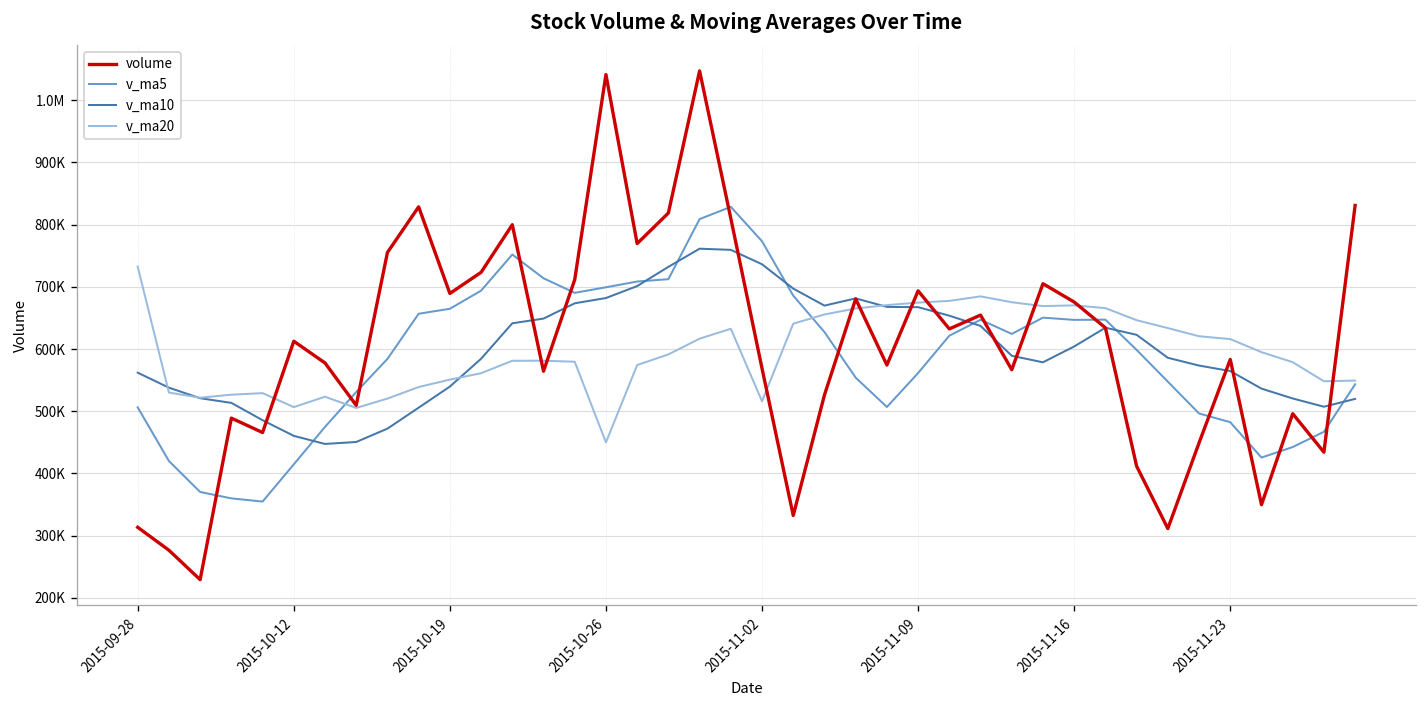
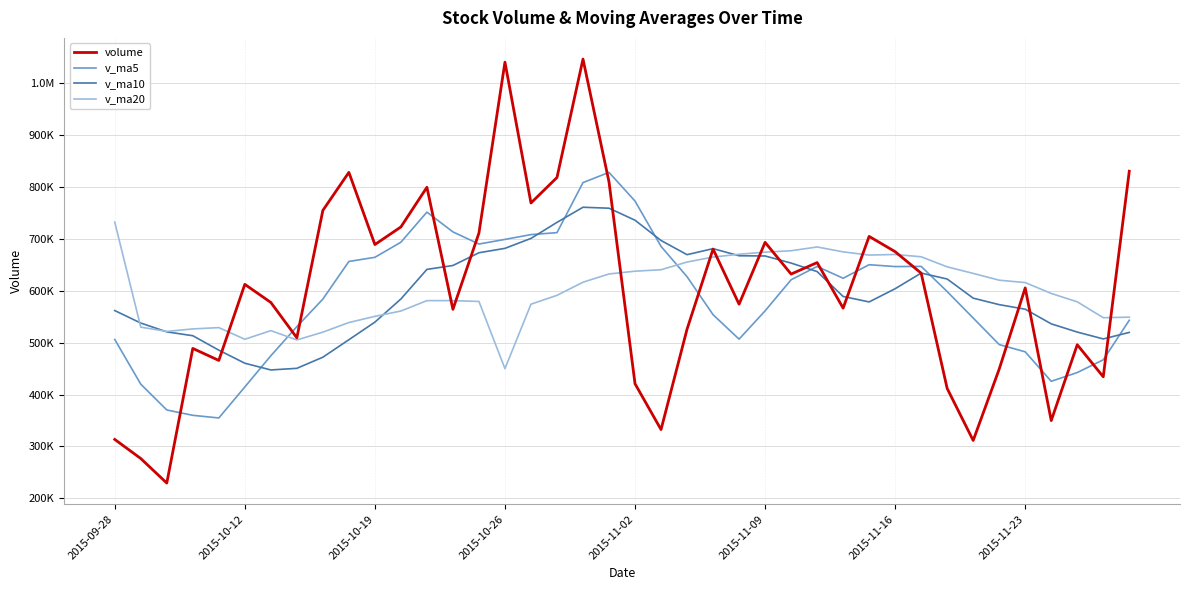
  {
    "volume": {
      "2015-09-28": 310000,
      "2015-10-12": 610000,
      "2015-10-19": 690000,
      "2015-10-26": 1040000,
-     "2015-11-02": 570000,
+     "2015-11-02": 420000,
      "2015-11-09": 690000,
      "2015-11-16": 680000,
-     "2015-11-23": 580000
+     "2015-11-23": 610000
    },
    "v_ma20": {
      "2015-09-28": 730000,
      "2015-10-12": 510000,
      "2015-10-19": 550000,
      "2015-10-26": 450000,
-     "2015-11-02": 520000,
+     "2015-11-02": 640000,
      "2015-11-09": 670000,
      "2015-11-16": 670000,
      "2015-11-23": 620000
    }
  }
